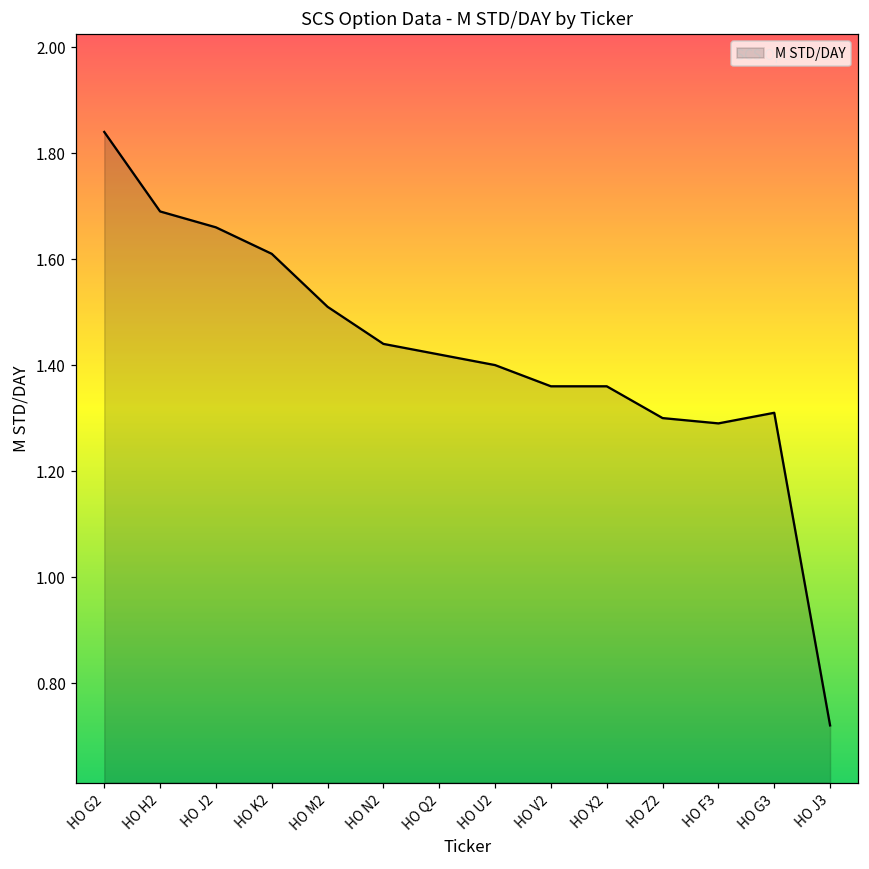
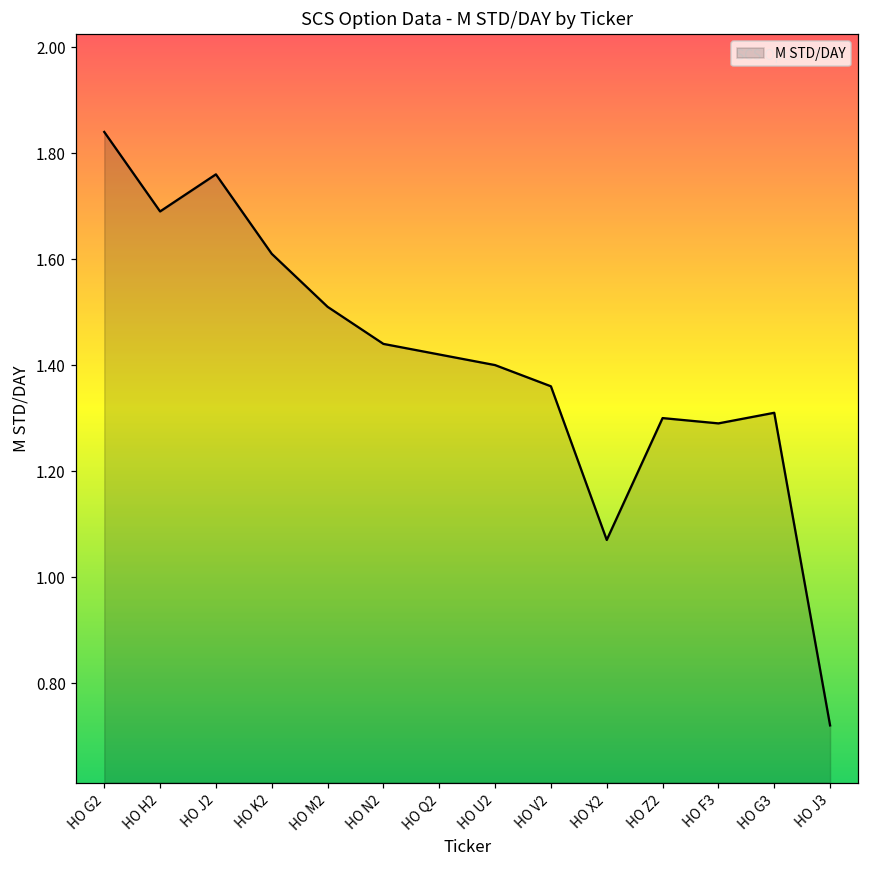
  {
    "HO G2": 1.84,
    "HO H2": 1.69,
-   "HO J2": 1.66,
+   "HO J2": 1.76,
    "HO K2": 1.61,
    "HO M2": 1.51,
    "HO N2": 1.44,
    "HO Q2": 1.42,
    "HO U2": 1.40,
    "HO V2": 1.36,
-   "HO X2": 1.36,
+   "HO X2": 1.07,
    "HO Z2": 1.30,
    "HO F3": 1.29,
    "HO G3": 1.31,
    "HO J3": 0.72
  }
